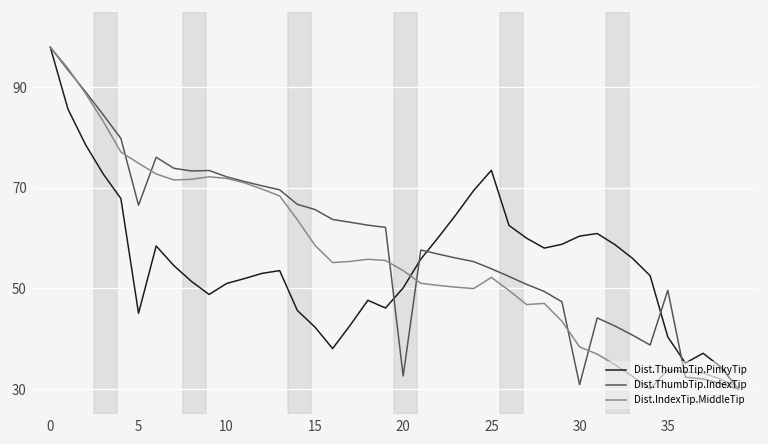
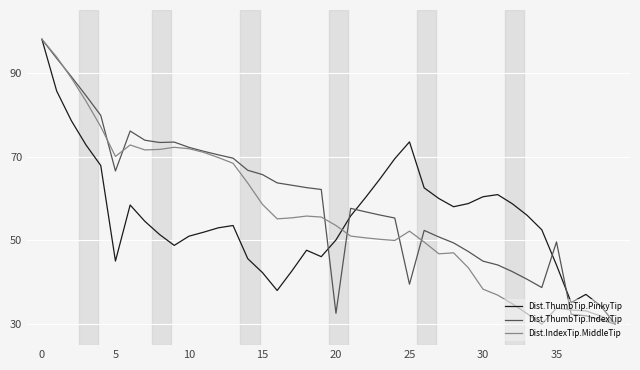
  {
    "Dist.ThumbTip.PinkyTip": {
      "5": 45,
      "10": 51,
      "15": 42,
      "20": 50,
      "25": 74,
      "30": 60,
-     "35": 40
+     "35": 44
    },
    "Dist.ThumbTip.IndexTip": {
      "5": 67,
      "15": 66,
      "20": 33,
-     "25": 54,
-     "30": 31,
+     "25": 40,
+     "30": 45,
      "35": 50
    },
    "Dist.IndexTip.MiddleTip": {
-     "5": 75,
+     "5": 70,
      "15": 59,
      "20": 54,
      "25": 52,
      "30": 38
    }
  }
